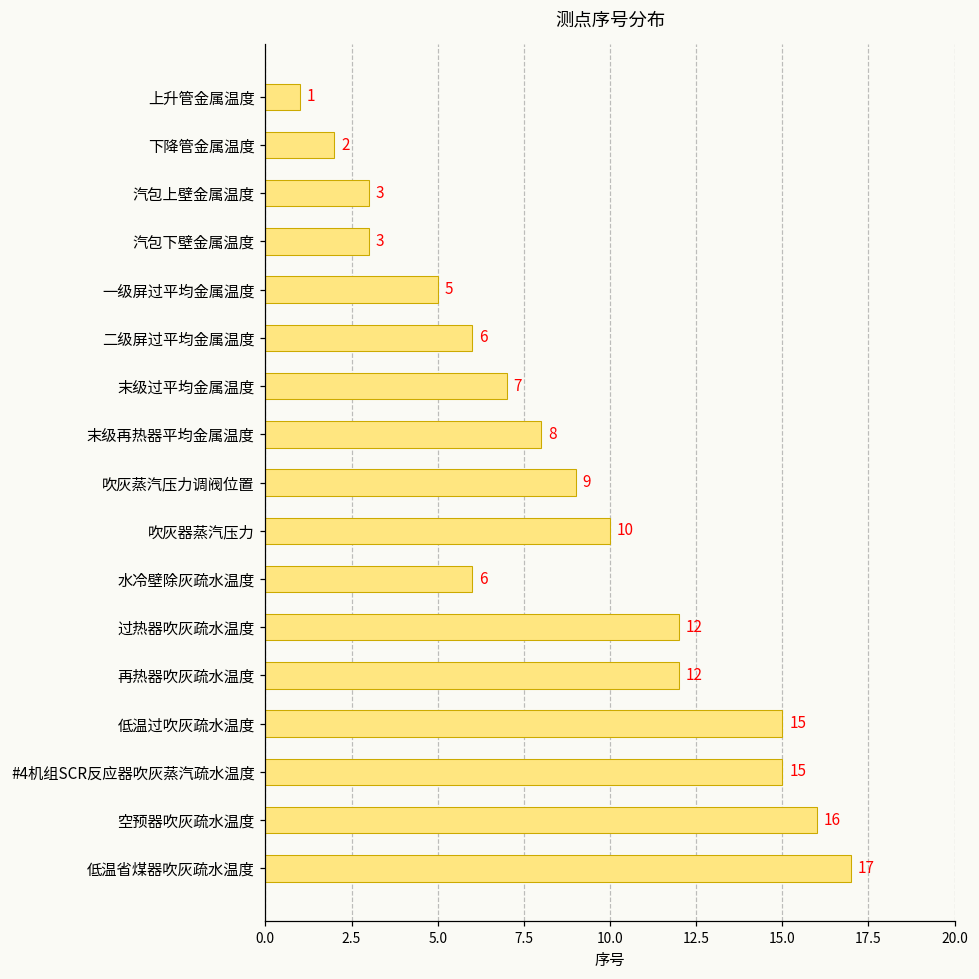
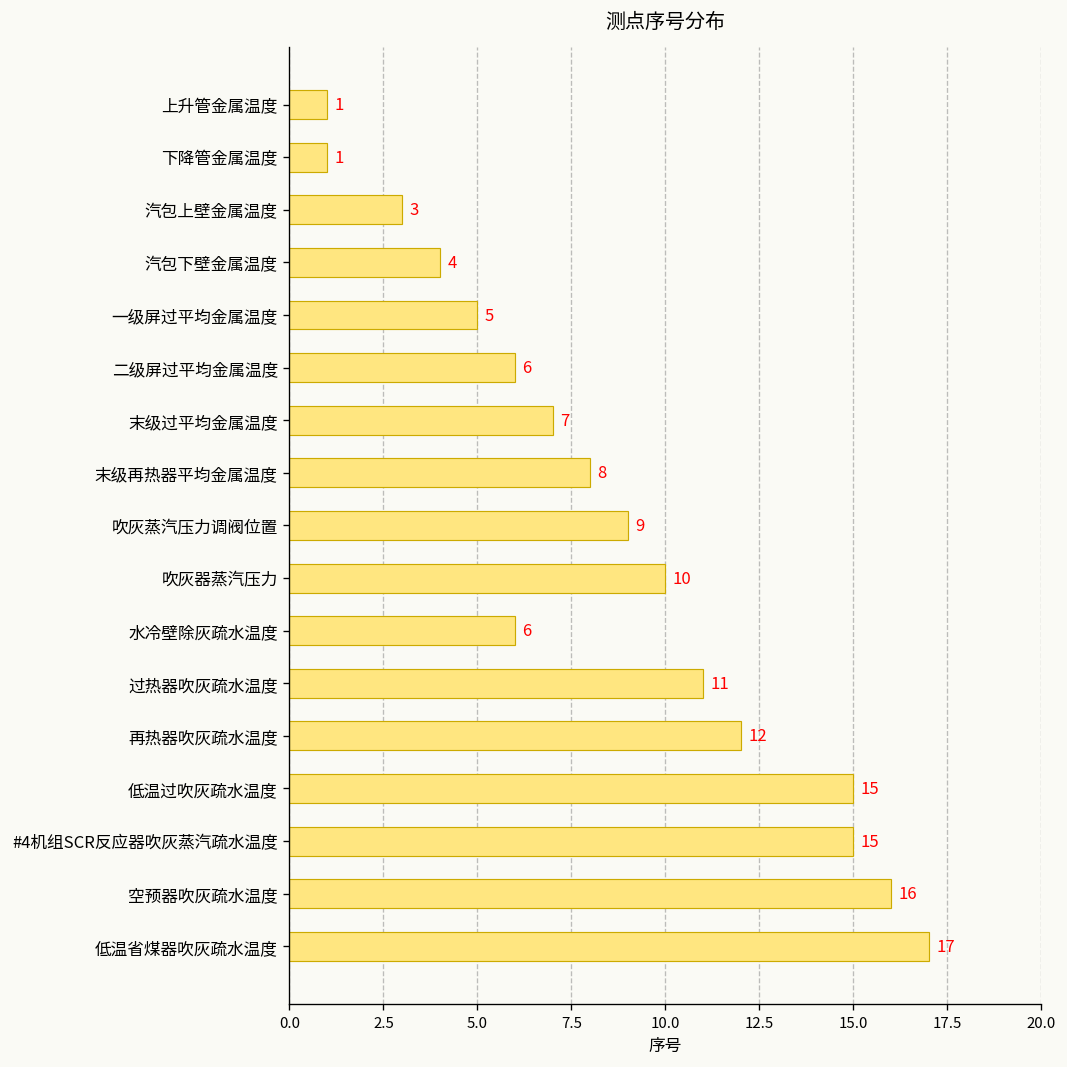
  {
    "上升管金属温度": 1,
-   "下降管金属温度": 2,
+   "下降管金属温度": 1,
    "汽包上壁金属温度": 3,
-   "汽包下壁金属温度": 3,
+   "汽包下壁金属温度": 4,
    "一级屏过平均金属温度": 5,
    "二级屏过平均金属温度": 6,
    "末级过平均金属温度": 7,
    "末级再热器平均金属温度": 8,
    "吹灰蒸汽压力调阀位置": 9,
    "吹灰器蒸汽压力": 10,
    "水冷壁除灰疏水温度": 6,
-   "过热器吹灰疏水温度": 12,
+   "过热器吹灰疏水温度": 11,
    "再热器吹灰疏水温度": 12,
    "低温过吹灰疏水温度": 15,
    "#4机组SCR反应器吹灰蒸汽疏水温度": 15,
    "空预器吹灰疏水温度": 16,
    "低温省煤器吹灰疏水温度": 17
  }
